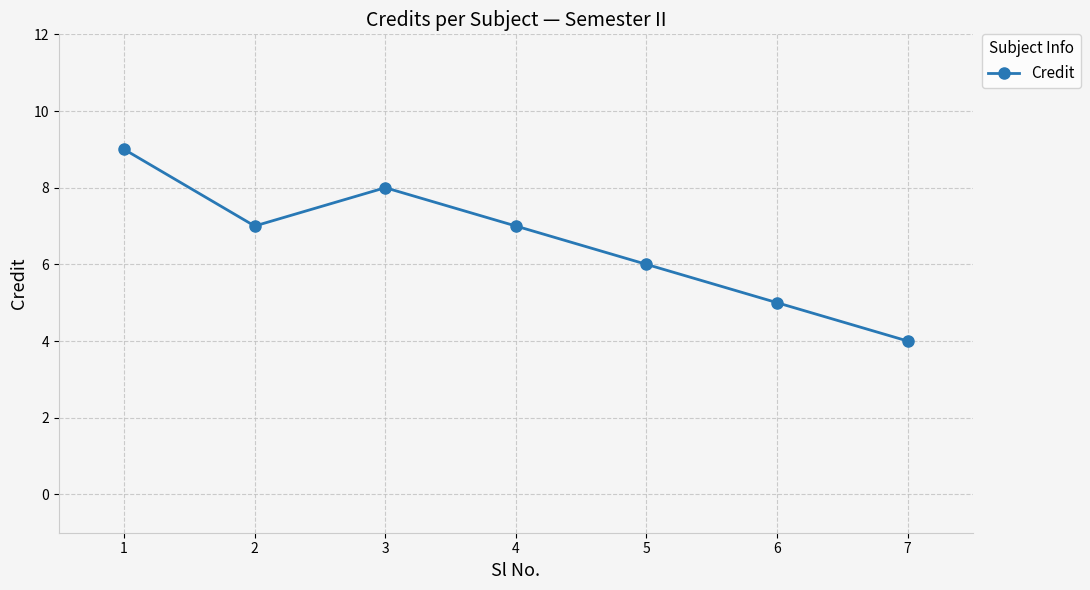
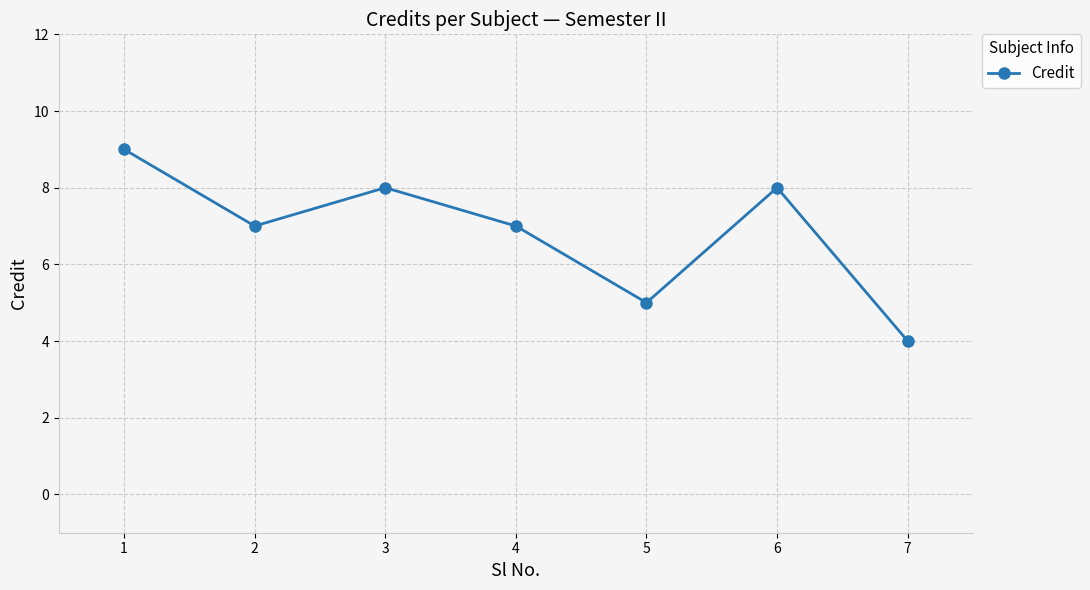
  {
    "1": 9,
    "2": 7,
    "3": 8,
    "4": 7,
-   "5": 6,
-   "6": 5,
+   "5": 5,
+   "6": 8,
    "7": 4
  }
